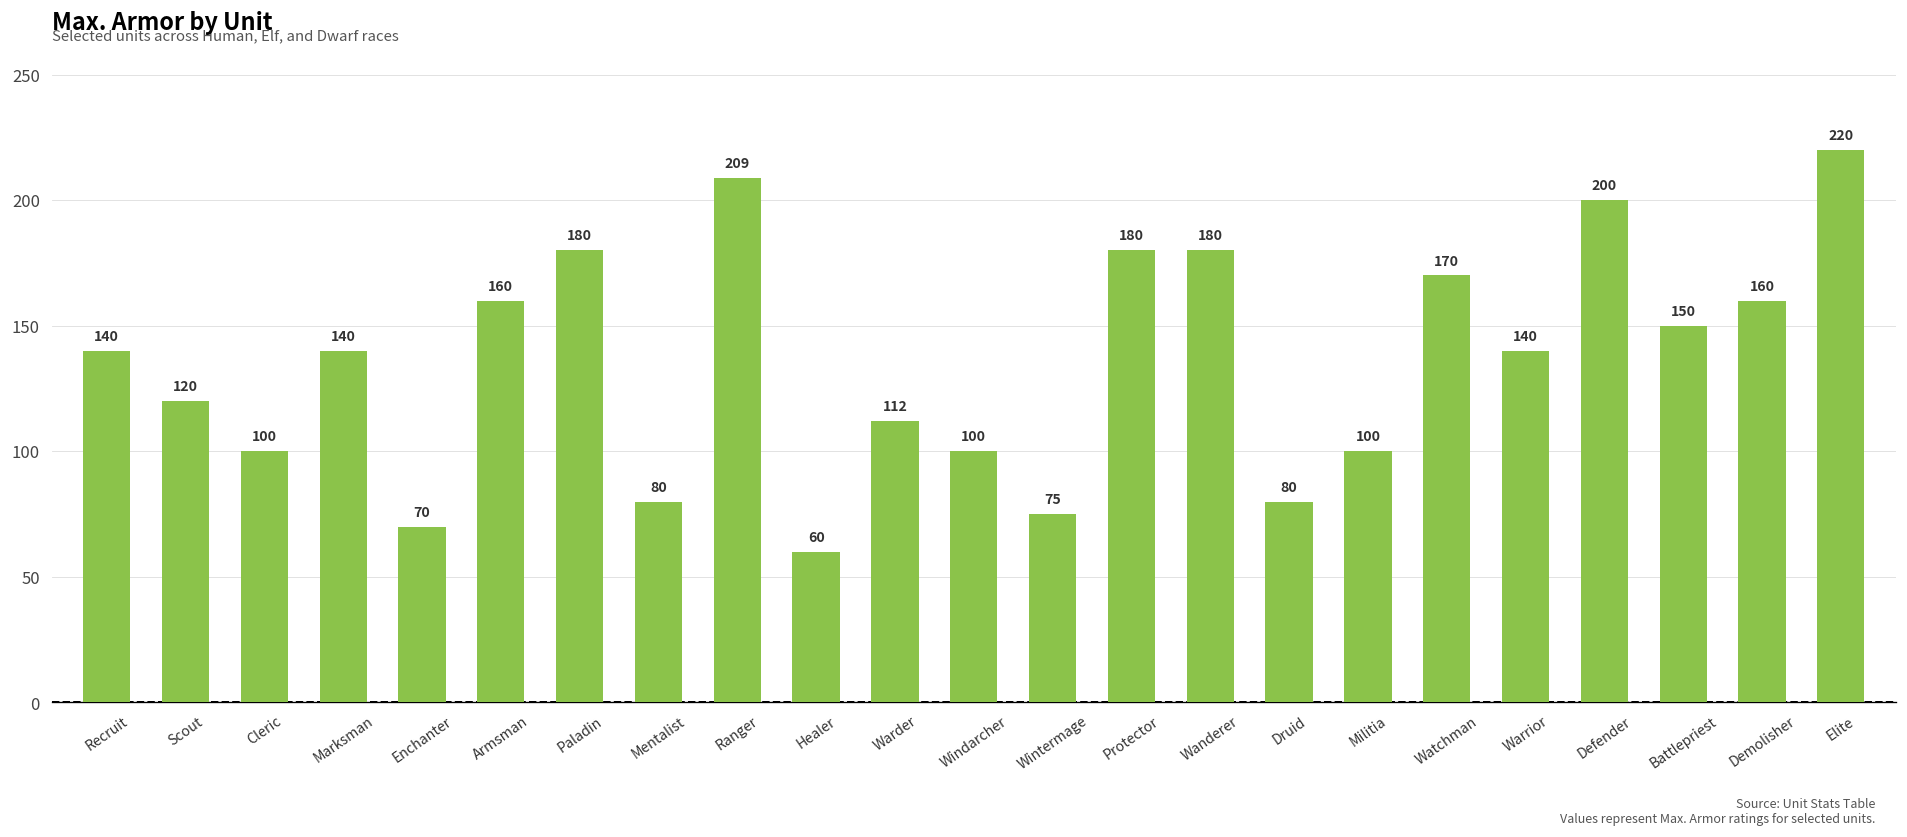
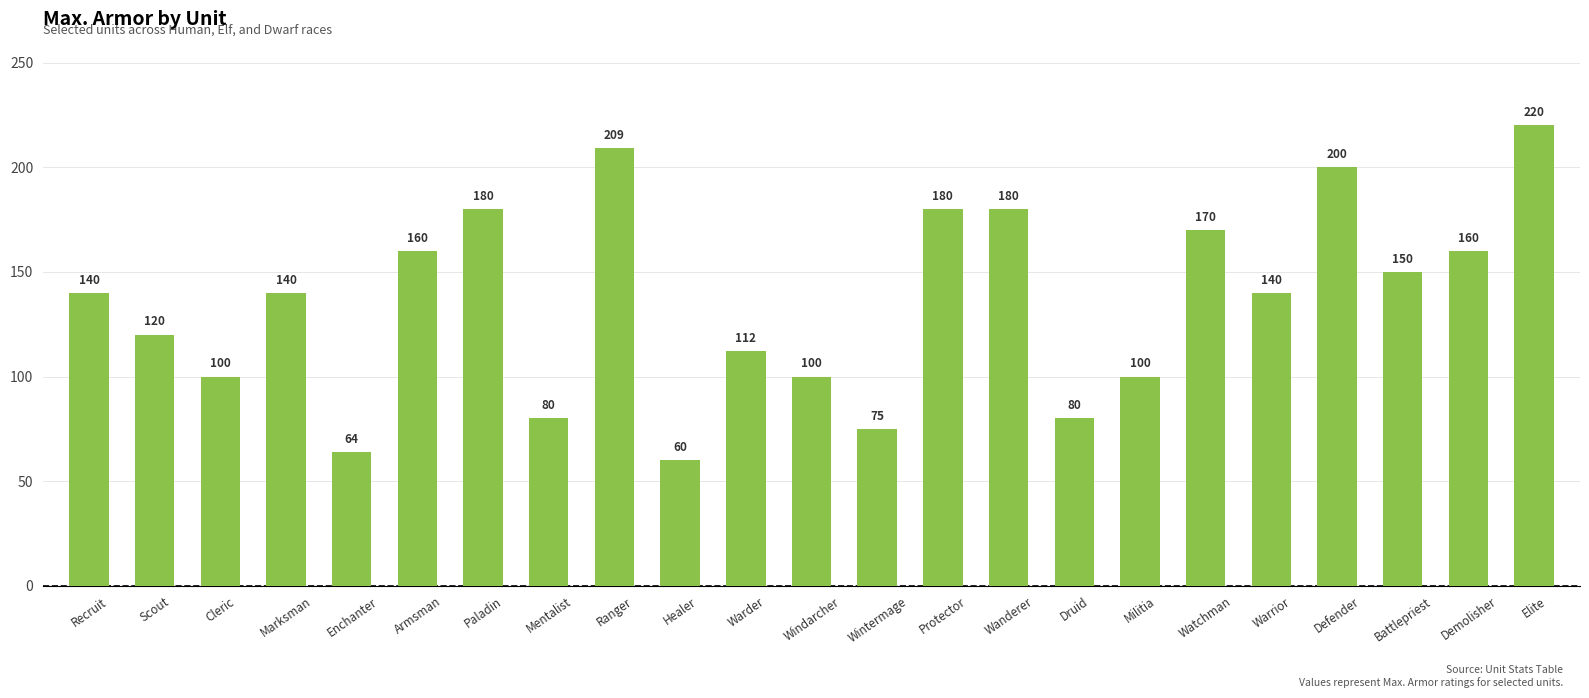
  {
    "Recruit": 140,
    "Scout": 120,
    "Cleric": 100,
    "Marksman": 140,
-   "Enchanter": 70,
+   "Enchanter": 64,
    "Armsman": 160,
    "Paladin": 180,
    "Mentalist": 80,
    "Ranger": 209,
    "Healer": 60,
    "Warder": 112,
    "Windarcher": 100,
    "Wintermage": 75,
    "Protector": 180,
    "Wanderer": 180,
    "Druid": 80,
    "Militia": 100,
    "Watchman": 170,
    "Warrior": 140,
    "Defender": 200,
    "Battlepriest": 150,
    "Demolisher": 160,
    "Elite": 220
  }
